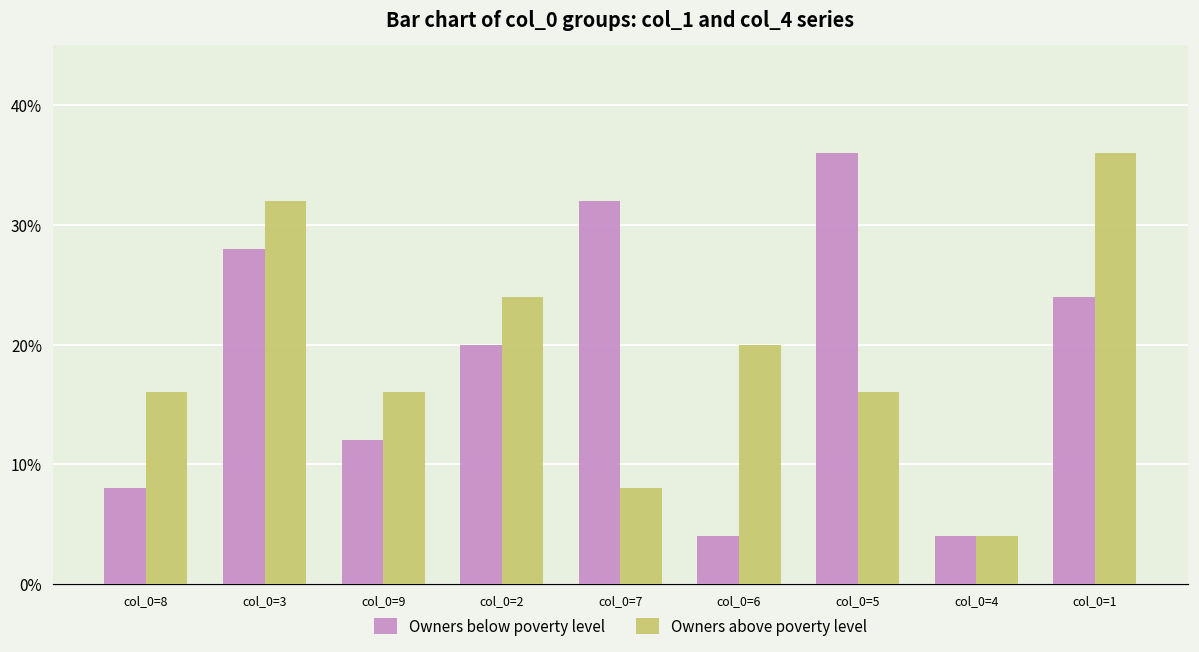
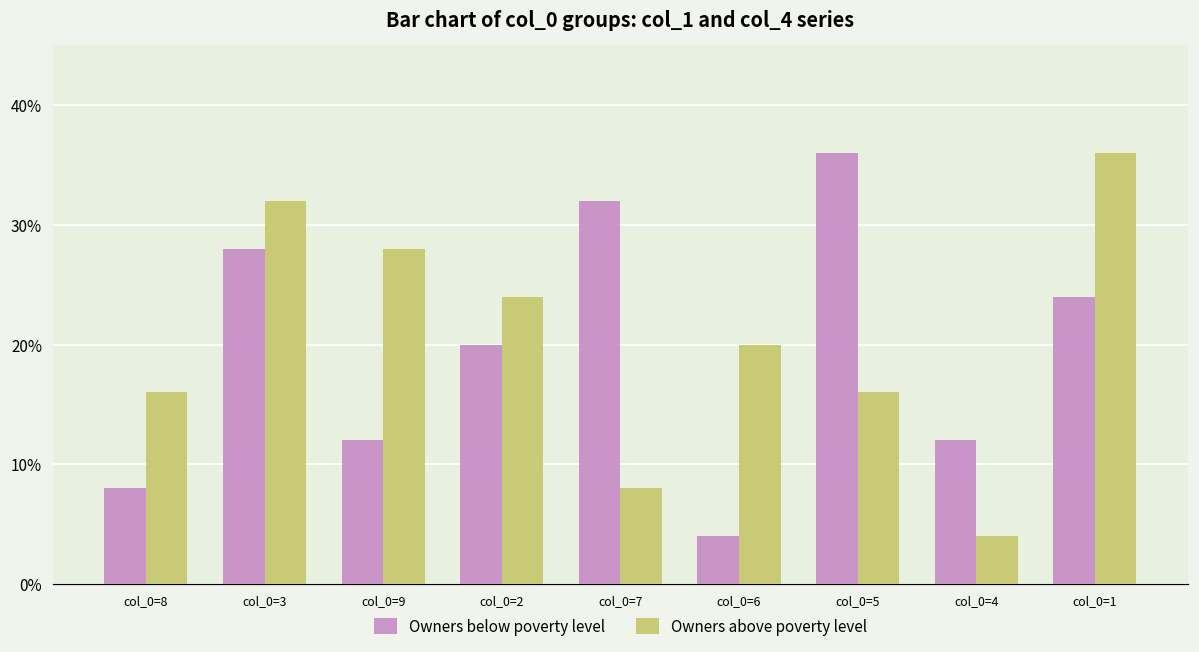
  {
    "Owners below poverty level": {
      "col_0=8": "8.0%",
      "col_0=3": "28.0%",
      "col_0=9": "12.0%",
      "col_0=2": "20.0%",
      "col_0=7": "32.0%",
      "col_0=6": "4.0%",
      "col_0=5": "36.0%",
-     "col_0=4": "4.0%",
+     "col_0=4": "12.0%",
      "col_0=1": "24.0%"
    },
    "Owners above poverty level": {
      "col_0=8": "16.0%",
      "col_0=3": "32.0%",
-     "col_0=9": "16.0%",
+     "col_0=9": "28.0%",
      "col_0=2": "24.0%",
      "col_0=7": "8.0%",
      "col_0=6": "20.0%",
      "col_0=5": "16.0%",
      "col_0=4": "4.0%",
      "col_0=1": "36.0%"
    }
  }
